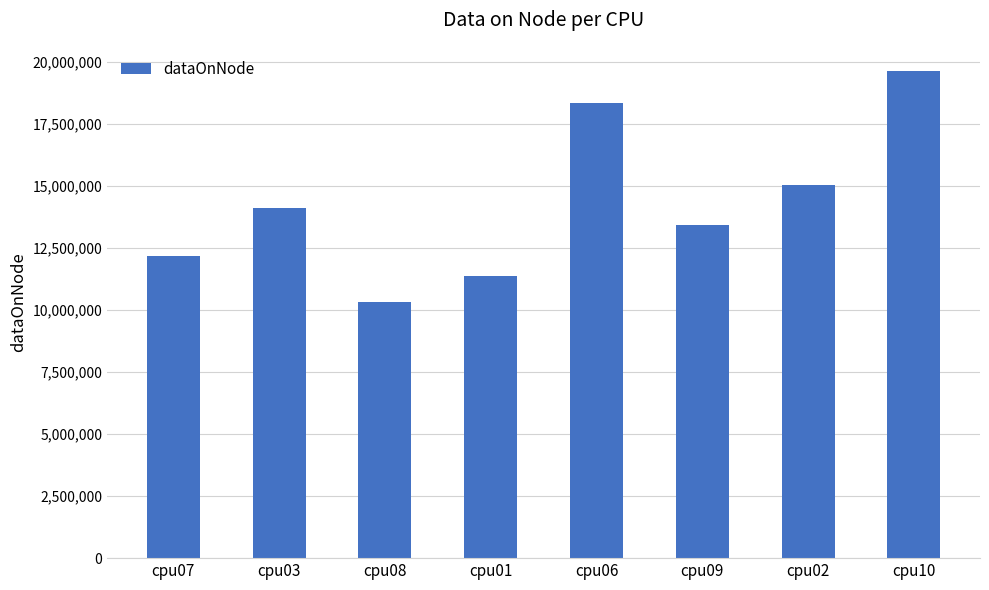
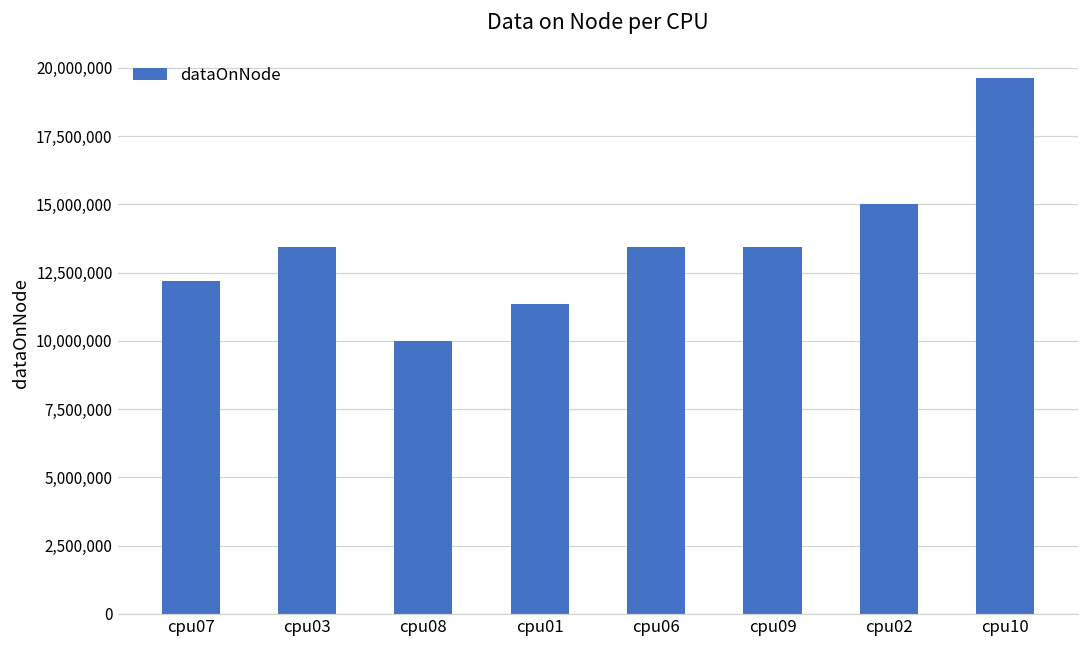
  {
    "cpu07": "12,200,000",
-   "cpu03": "14,100,000",
-   "cpu08": "10,300,000",
+   "cpu03": "13,400,000",
+   "cpu08": "10,000,000",
    "cpu01": "11,400,000",
-   "cpu06": "18,300,000",
+   "cpu06": "13,400,000",
    "cpu09": "13,400,000",
    "cpu02": "15,000,000",
    "cpu10": "19,600,000"
  }
